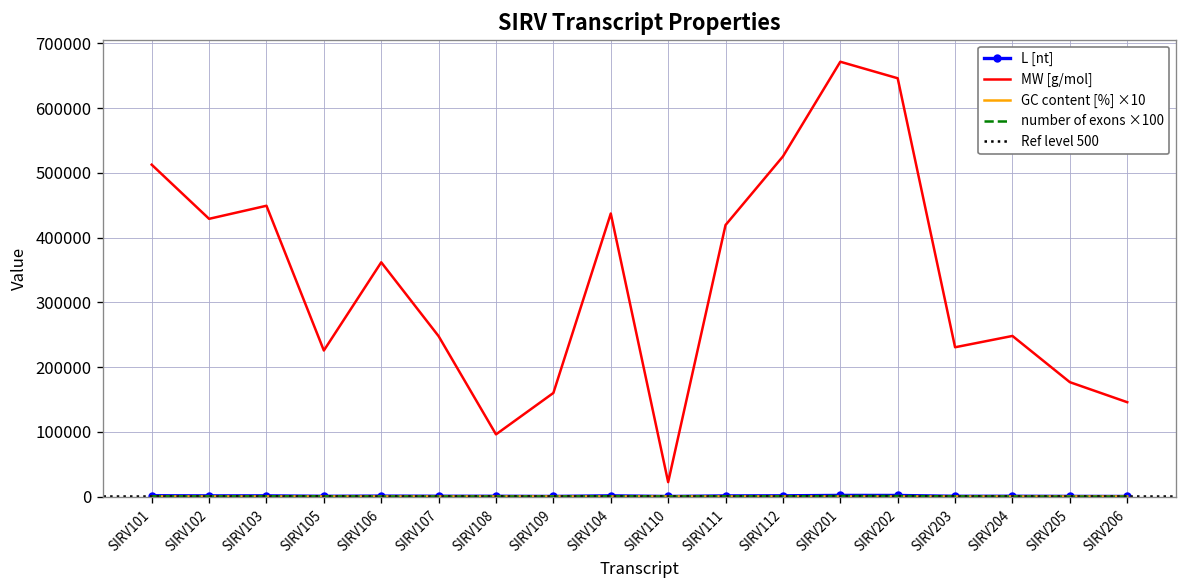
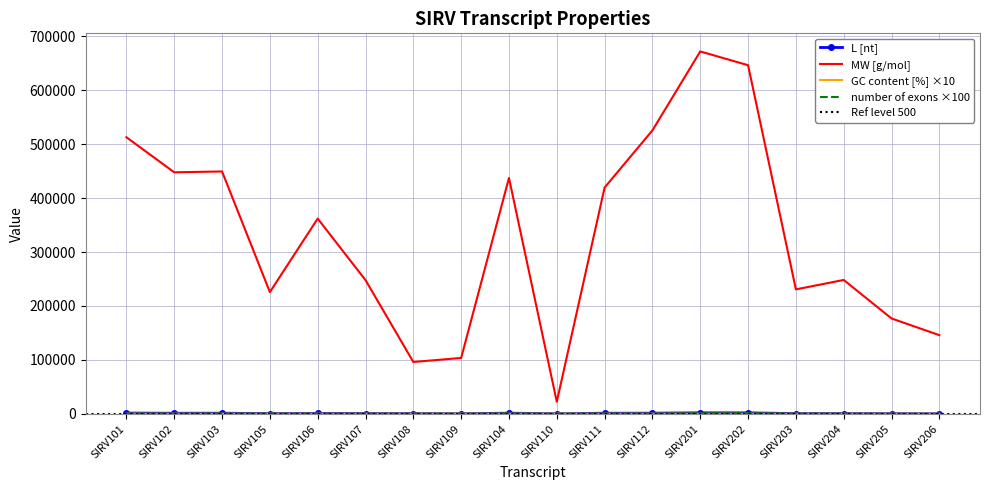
  {
    "MW [g/mol]": {
      "SIRV101": 510000,
-     "SIRV102": 430000,
+     "SIRV102": 450000,
      "SIRV103": 450000,
      "SIRV105": 230000,
      "SIRV106": 360000,
      "SIRV107": 250000,
      "SIRV108": 100000,
-     "SIRV109": 160000,
+     "SIRV109": 100000,
      "SIRV104": 440000,
      "SIRV110": 20000,
      "SIRV111": 420000,
      "SIRV112": 530000,
      "SIRV201": 670000,
      "SIRV202": 650000,
      "SIRV203": 230000,
      "SIRV204": 250000,
      "SIRV205": 180000,
      "SIRV206": 150000
    }
  }
